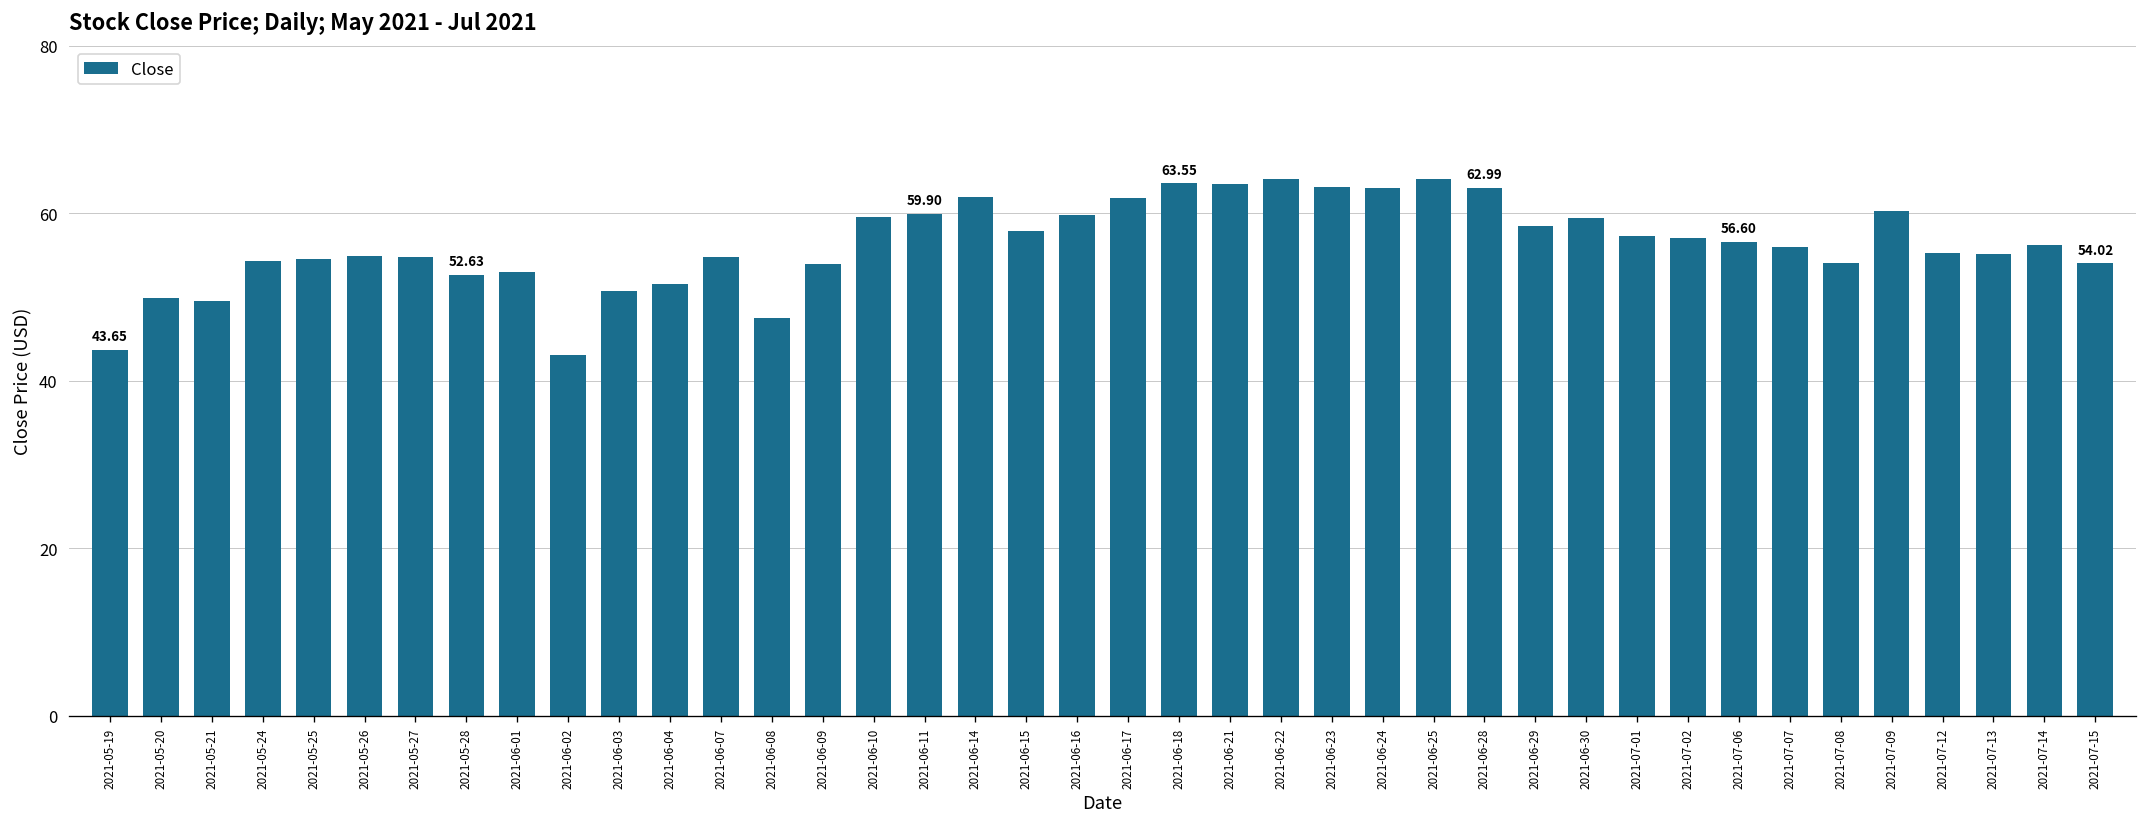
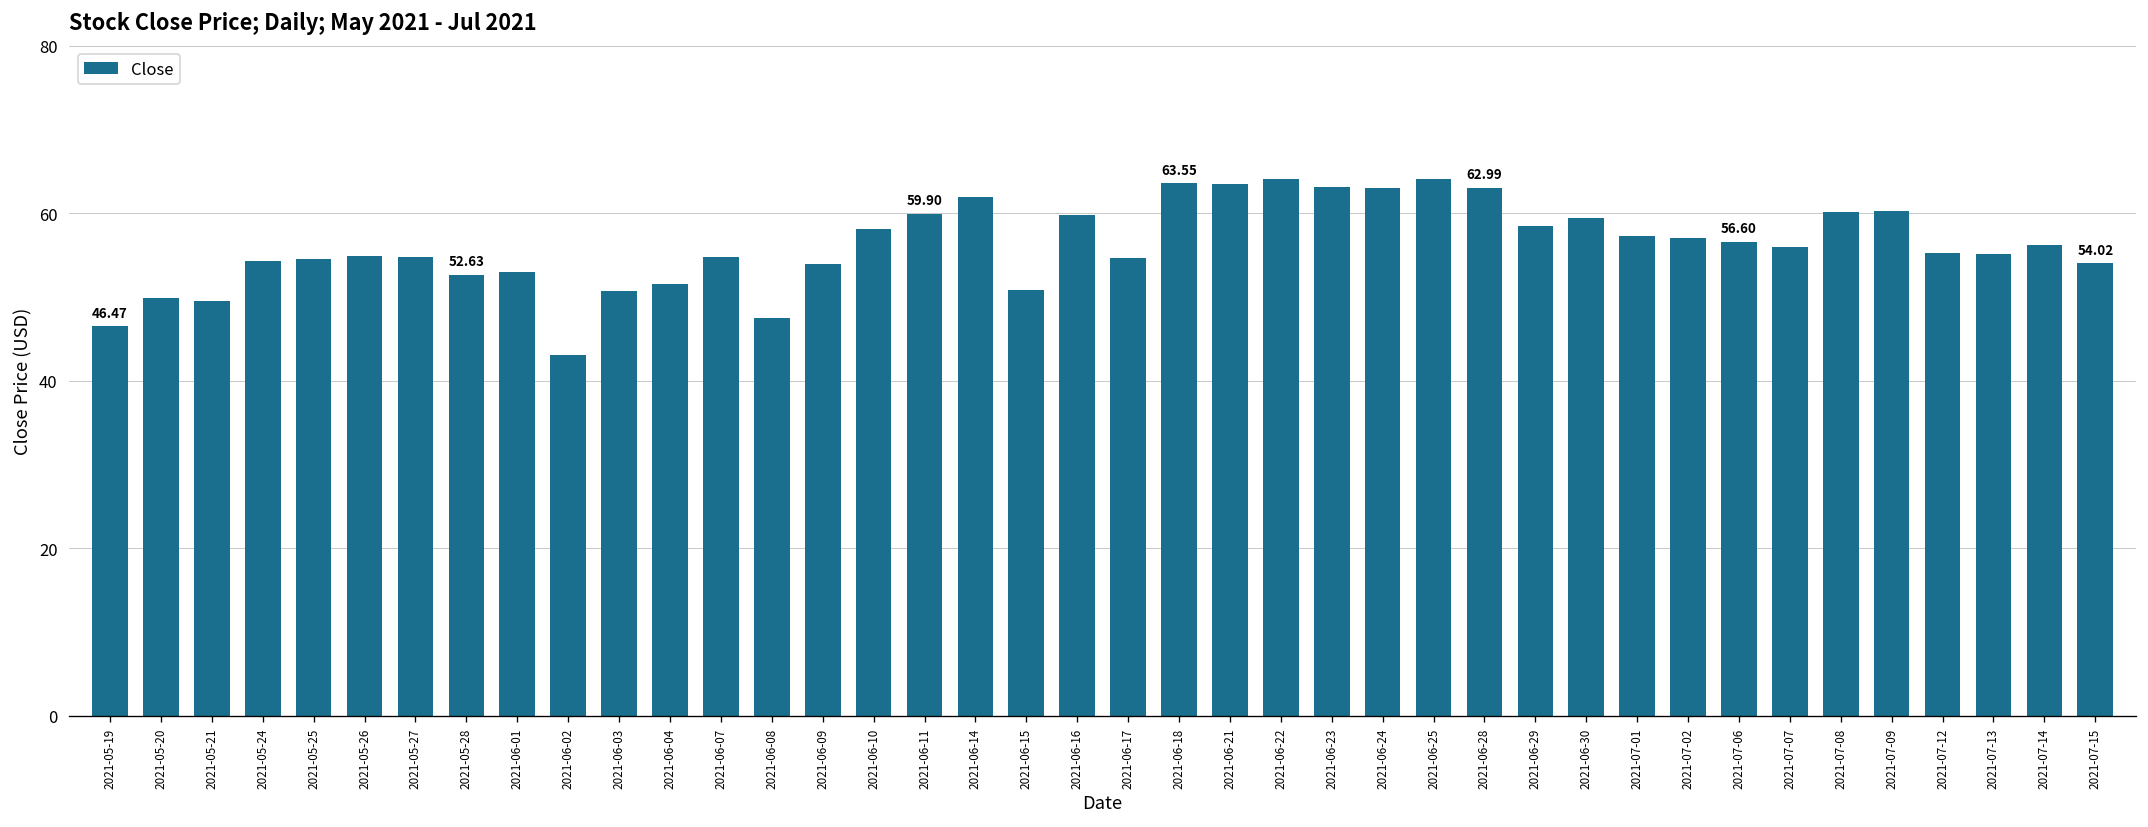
  {
-   "2021-05-19": 43.65,
+   "2021-05-19": 46.47,
    "2021-05-28": 52.63,
-   "2021-06-10": 60,
+   "2021-06-10": 58,
    "2021-06-11": 59.90,
-   "2021-06-15": 58,
-   "2021-06-17": 62,
+   "2021-06-15": 51,
+   "2021-06-17": 55,
    "2021-06-18": 63.55,
    "2021-06-28": 62.99,
    "2021-07-06": 56.60,
-   "2021-07-08": 54,
+   "2021-07-08": 60,
    "2021-07-15": 54.02
  }
